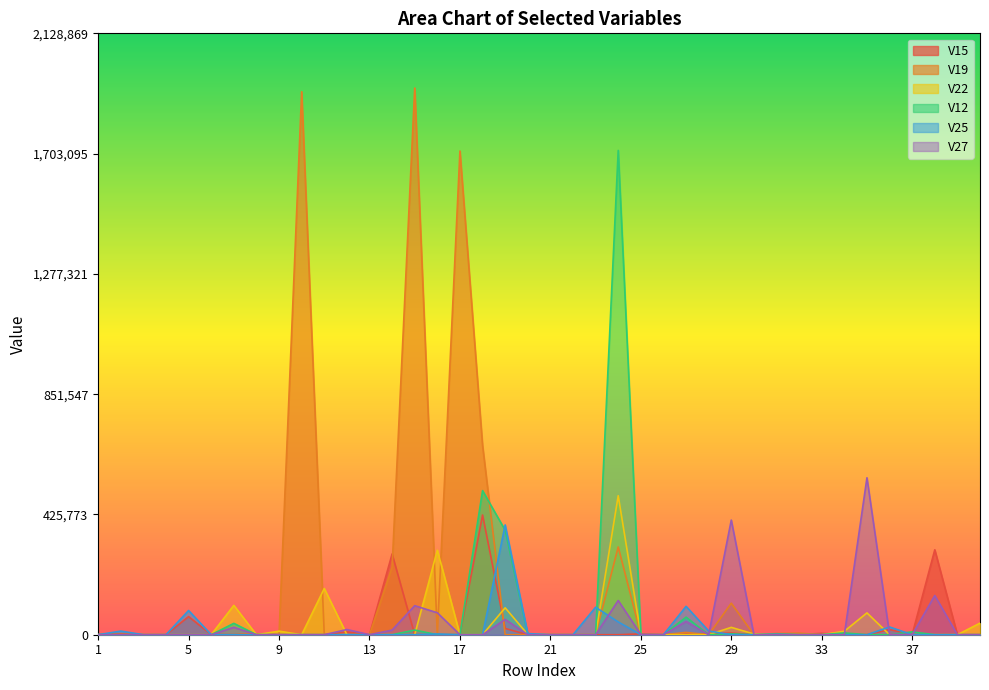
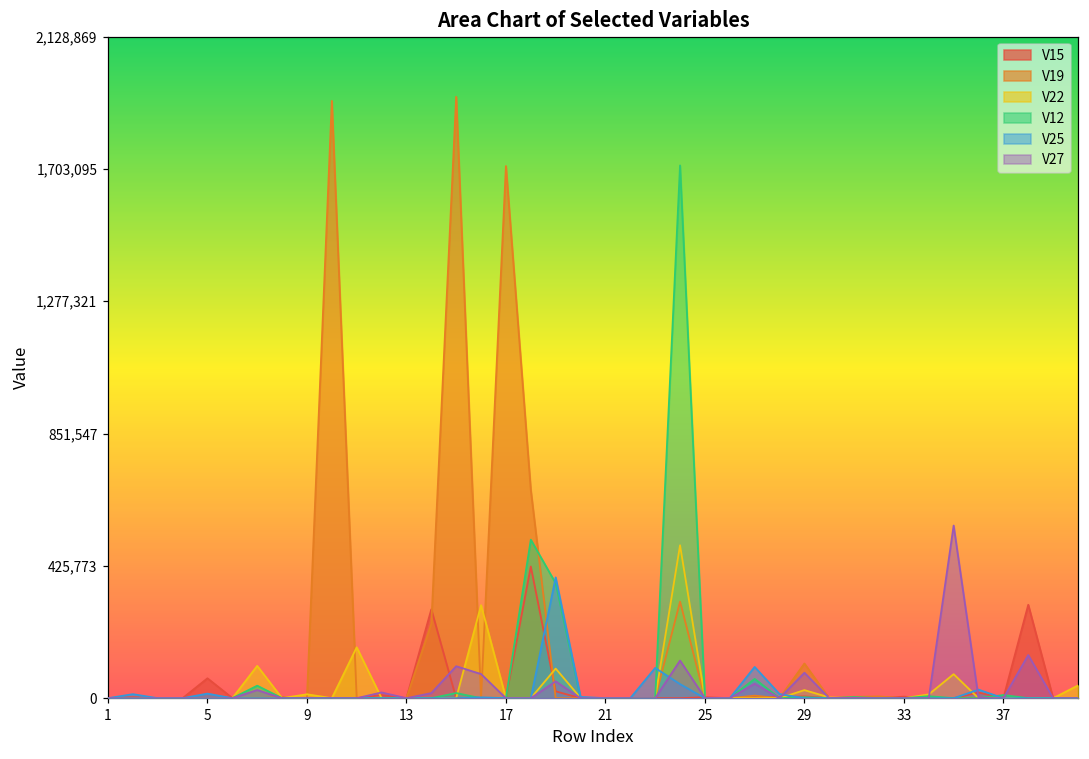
  {
    "V12": {
      "37": "10,000"
    },
    "V25": {
-     "5": "90,000"
+     "5": "10,000"
    },
    "V27": {
-     "29": "410,000"
+     "29": "80,000"
    }
  }
